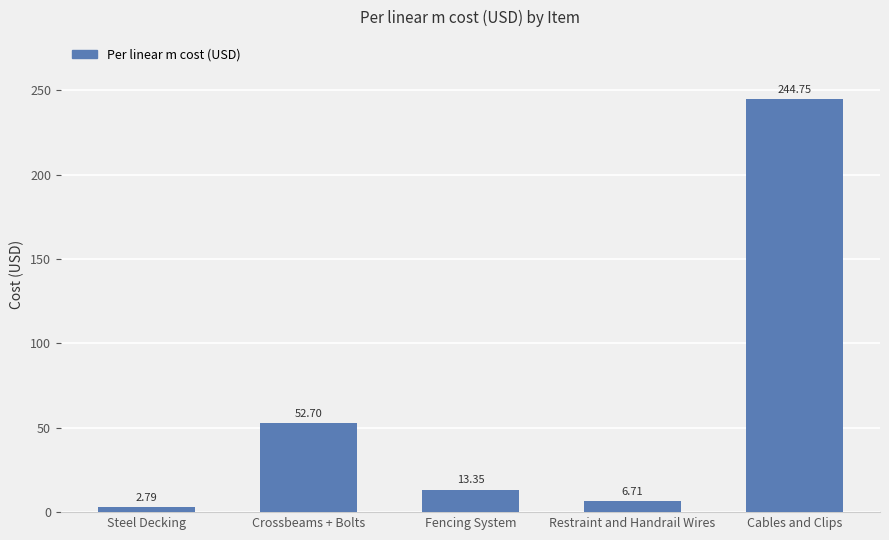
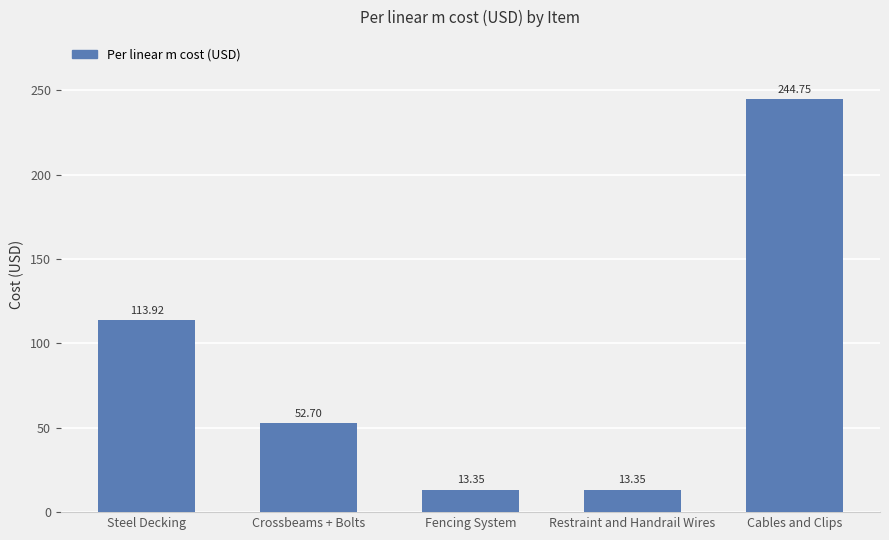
  {
-   "Steel Decking": 2.79,
+   "Steel Decking": 113.92,
    "Crossbeams + Bolts": 52.70,
    "Fencing System": 13.35,
-   "Restraint and Handrail Wires": 6.71,
+   "Restraint and Handrail Wires": 13.35,
    "Cables and Clips": 244.75
  }
